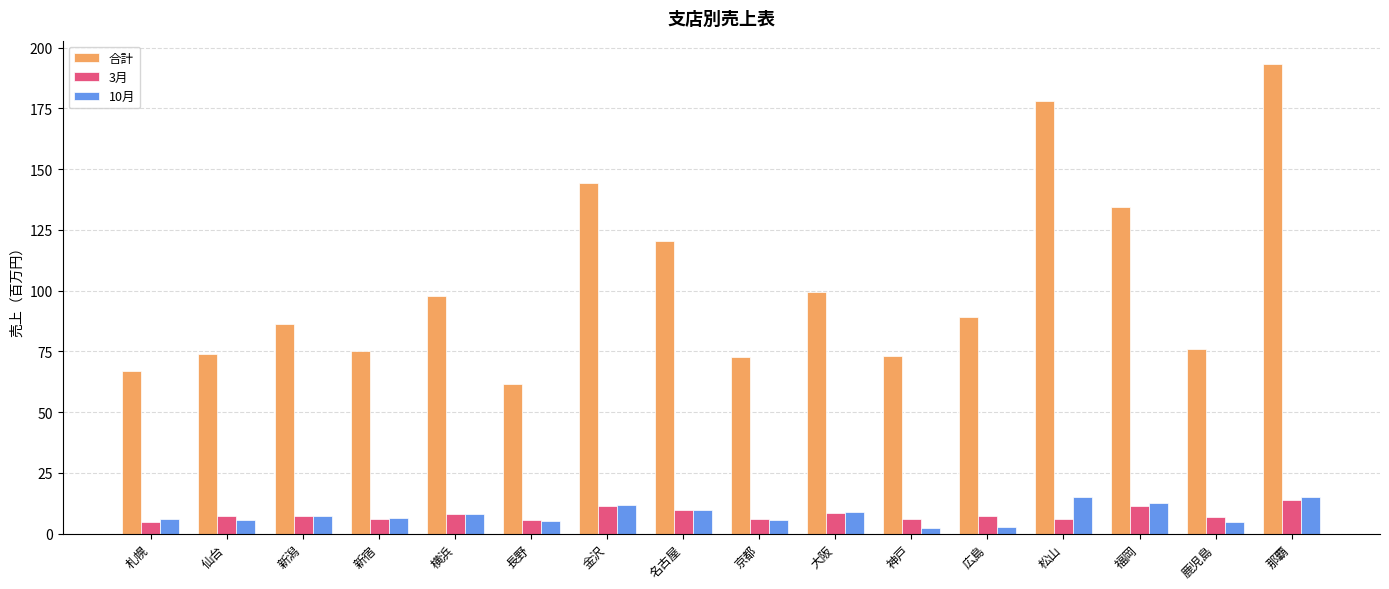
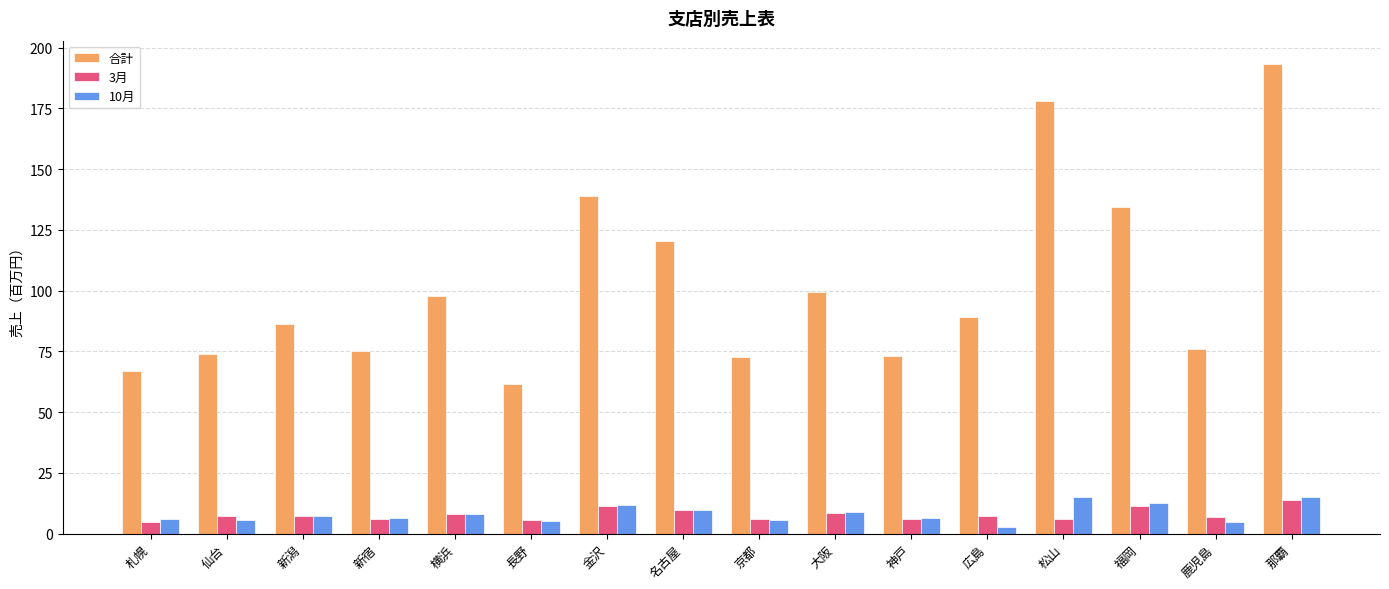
  {
    "合計": {
      "札幌": 67,
      "仙台": 74,
      "新潟": 86,
      "新宿": 75,
      "横浜": 98,
      "長野": 61,
-     "金沢": 144,
+     "金沢": 139,
      "名古屋": 120,
      "京都": 73,
      "大阪": 100,
      "神戸": 73,
      "広島": 89,
      "松山": 178,
      "福岡": 134,
      "鹿児島": 76,
      "那覇": 193
    },
    "3月": {
      "札幌": 5,
      "仙台": 7,
      "新潟": 7,
      "新宿": 6,
      "横浜": 8,
      "長野": 6,
      "金沢": 12,
      "名古屋": 10,
      "京都": 6,
      "大阪": 9,
      "神戸": 6,
      "広島": 7,
      "松山": 6,
      "福岡": 12,
      "鹿児島": 7,
      "那覇": 14
    },
    "10月": {
      "札幌": 6,
      "仙台": 5,
      "新潟": 7,
      "新宿": 7,
      "横浜": 8,
      "長野": 5,
      "金沢": 12,
      "名古屋": 10,
      "京都": 6,
      "大阪": 9,
-     "神戸": 2,
+     "神戸": 6,
      "広島": 3,
      "松山": 15,
      "福岡": 13,
      "鹿児島": 5,
      "那覇": 15
    }
  }
